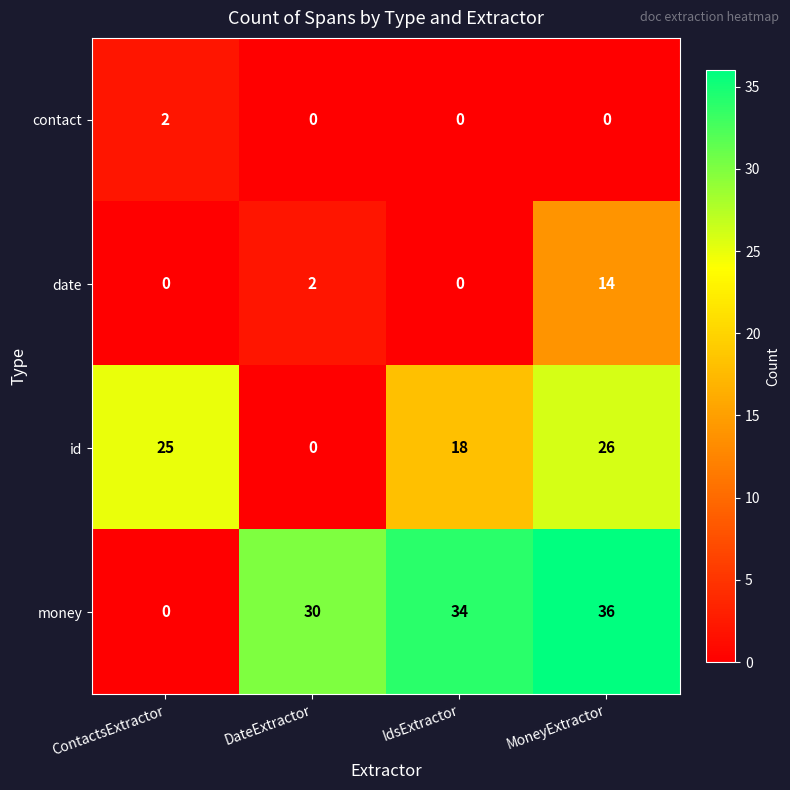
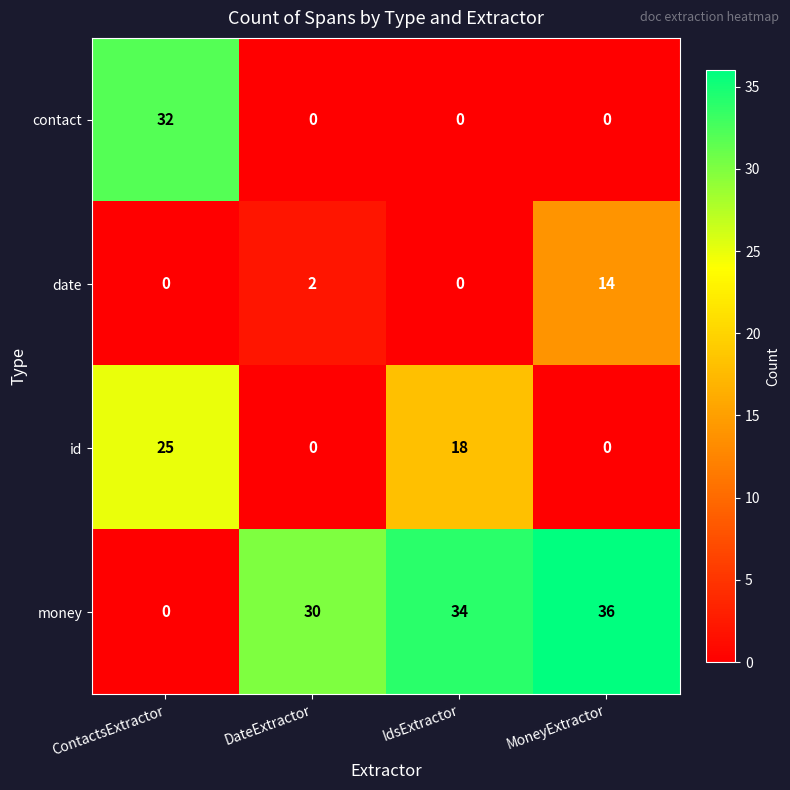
  {
    "contact": {
-     "ContactsExtractor": 2,
+     "ContactsExtractor": 32,
      "DateExtractor": 0,
      "IdsExtractor": 0,
      "MoneyExtractor": 0
    },
    "date": {
      "ContactsExtractor": 0,
      "DateExtractor": 2,
      "IdsExtractor": 0,
      "MoneyExtractor": 14
    },
    "id": {
      "ContactsExtractor": 25,
      "DateExtractor": 0,
      "IdsExtractor": 18,
-     "MoneyExtractor": 26
+     "MoneyExtractor": 0
    },
    "money": {
      "ContactsExtractor": 0,
      "DateExtractor": 30,
      "IdsExtractor": 34,
      "MoneyExtractor": 36
    }
  }
